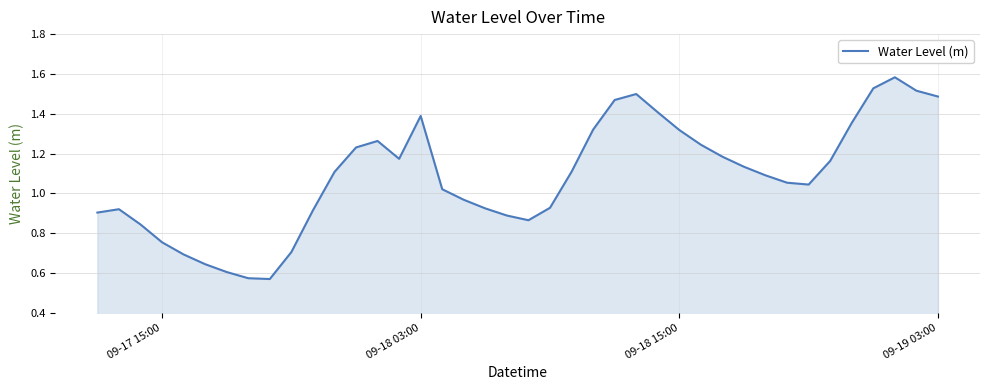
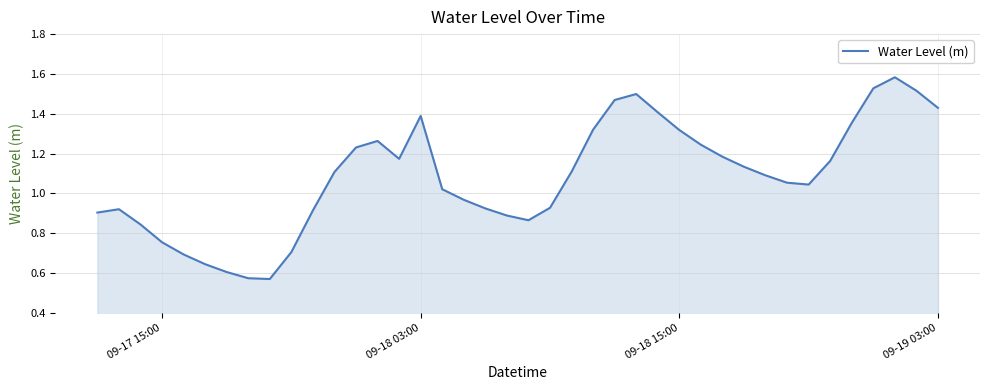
  {
    "09-17 15:00": 0.75,
    "09-18 03:00": 1.39,
    "09-18 15:00": 1.32,
-   "09-19 03:00": 1.49
+   "09-19 03:00": 1.43
  }
